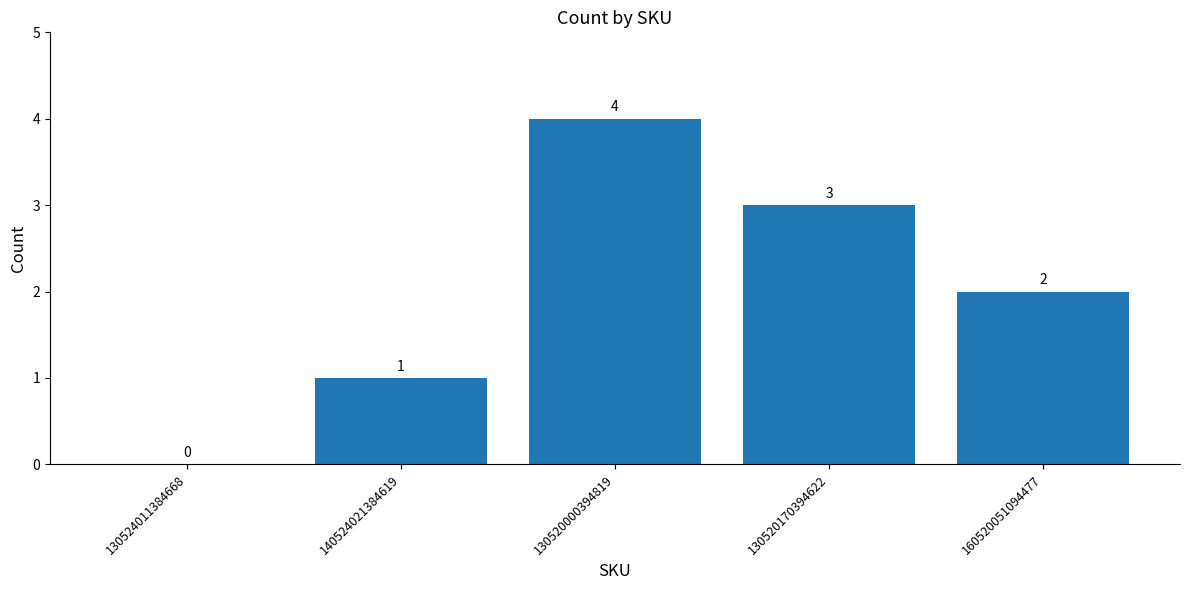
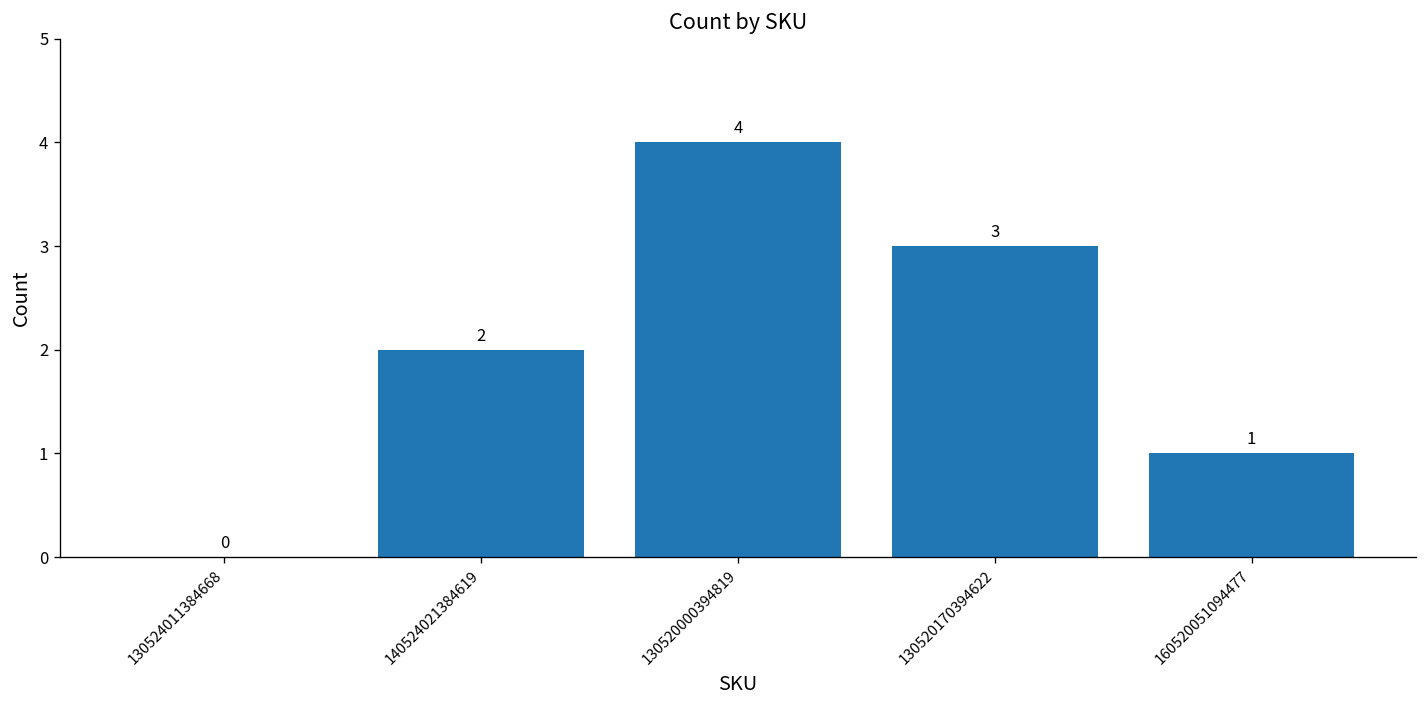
  {
    "130524011384668": 0,
-   "140524021384619": 1,
+   "140524021384619": 2,
    "130520000394819": 4,
    "130520170394622": 3,
-   "160520051094477": 2
+   "160520051094477": 1
  }
